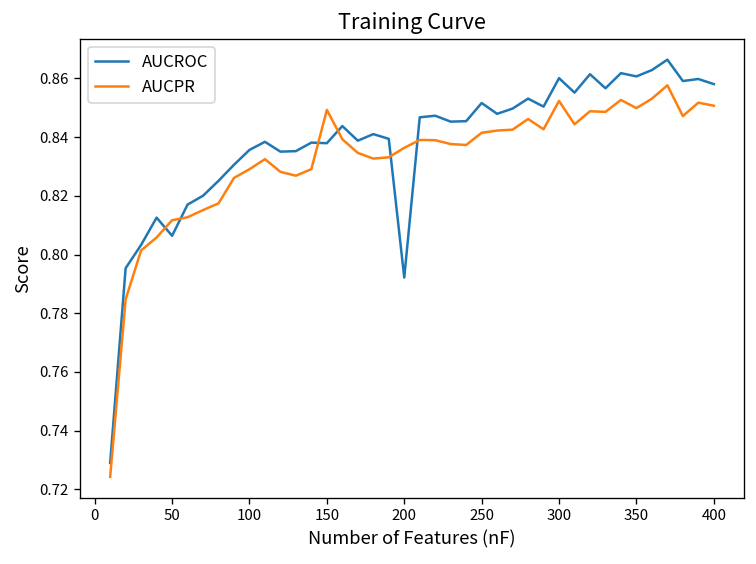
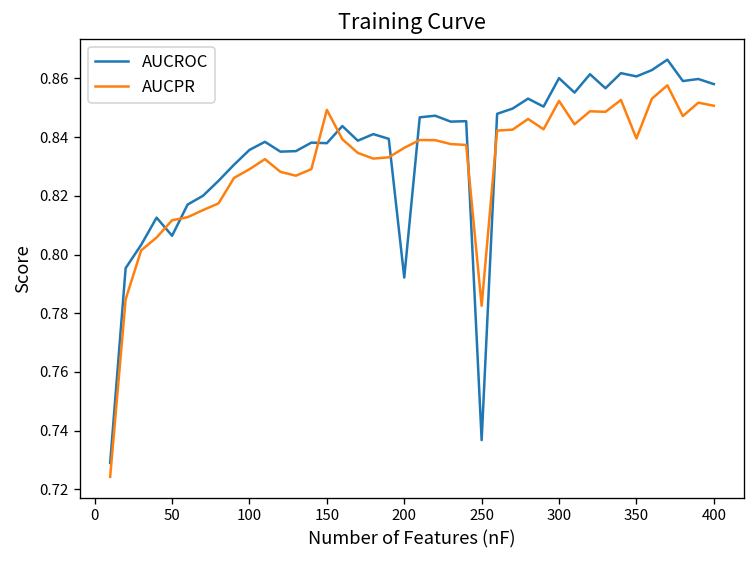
  {
    "AUCROC": {
      "50": 0.806,
      "100": 0.836,
      "150": 0.838,
      "200": 0.792,
-     "250": 0.852,
+     "250": 0.737,
      "300": 0.860,
      "350": 0.861,
      "400": 0.858
    },
    "AUCPR": {
      "50": 0.812,
      "100": 0.829,
      "150": 0.849,
      "200": 0.836,
-     "250": 0.841,
+     "250": 0.783,
      "300": 0.852,
-     "350": 0.850,
+     "350": 0.840,
      "400": 0.851
    }
  }
